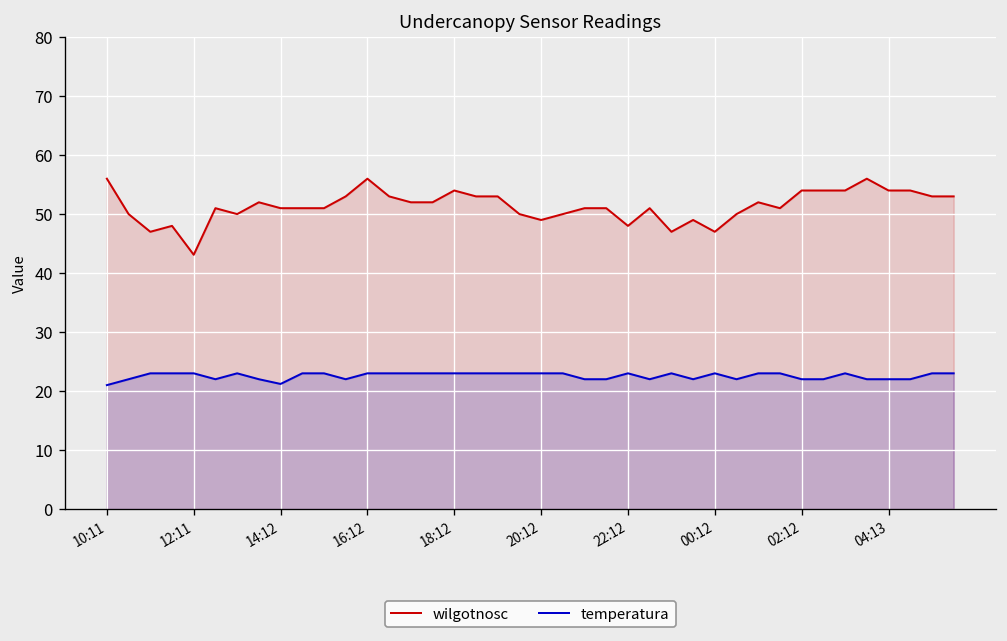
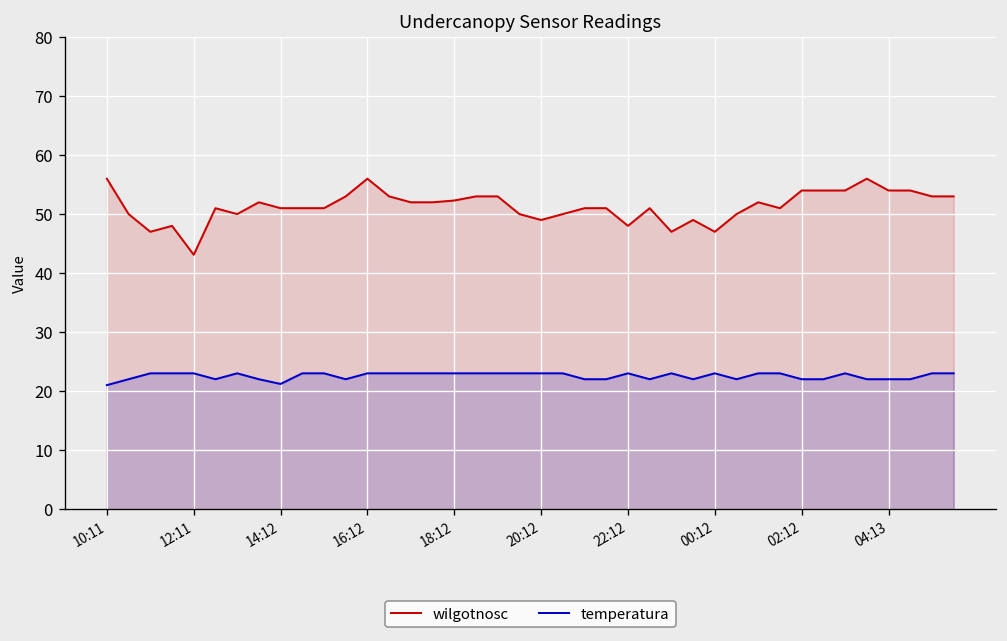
  {
    "wilgotnosc": {
      "10:11": 56,
      "12:11": 43,
      "14:12": 51,
      "16:12": 56,
-     "18:12": 54,
+     "18:12": 52,
      "20:12": 49,
      "22:12": 48,
      "00:12": 47,
      "02:12": 54,
      "04:13": 54
    },
    "temperatura": {
      "10:11": 21,
      "12:11": 23,
      "14:12": 21,
      "16:12": 23,
      "18:12": 23,
      "20:12": 23,
      "22:12": 23,
      "00:12": 23,
      "02:12": 22,
      "04:13": 22
    }
  }
